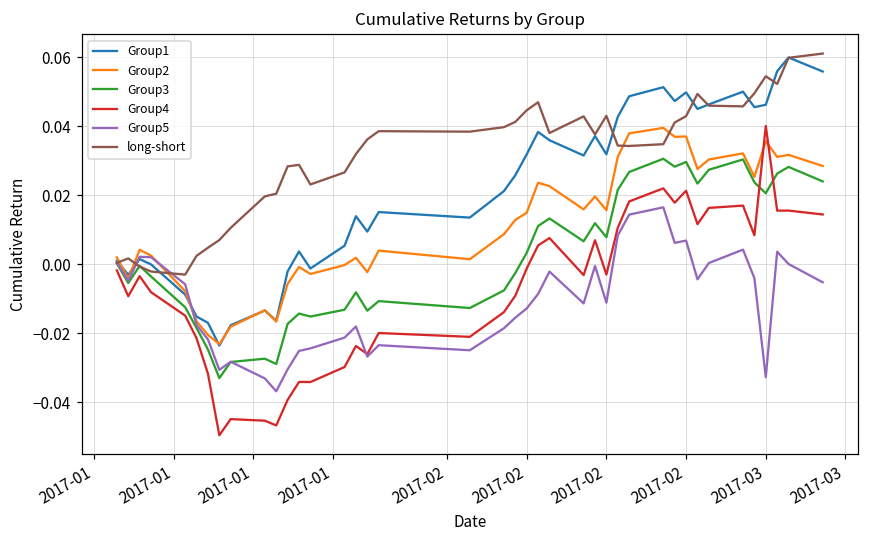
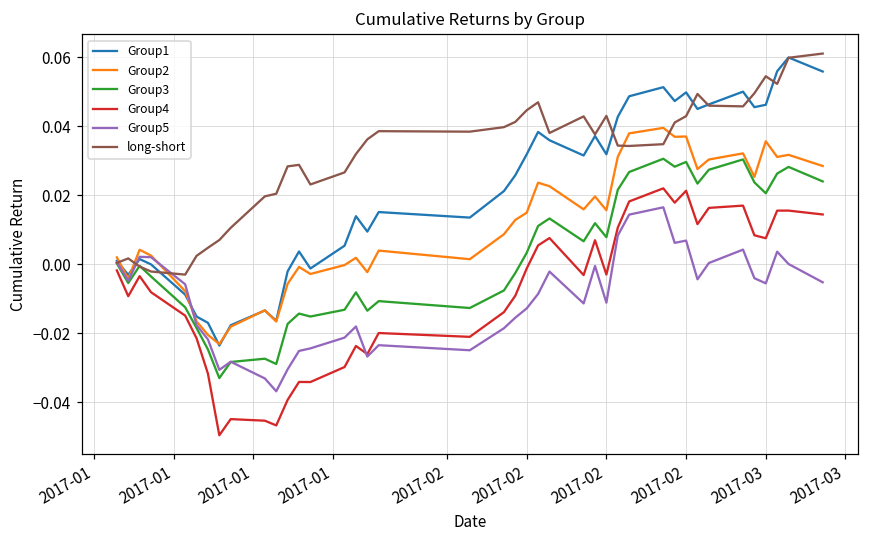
  {
    "Group1": {
      "2017-03": 0.046
    },
    "Group2": {
      "2017-03": 0.036
    },
    "Group3": {
      "2017-03": 0.021
    },
    "Group4": {
-     "2017-03": 0.040
+     "2017-03": 0.008
    },
    "Group5": {
-     "2017-03": -0.033
+     "2017-03": -0.006
    },
    "long-short": {
      "2017-03": 0.054
    }
  }
